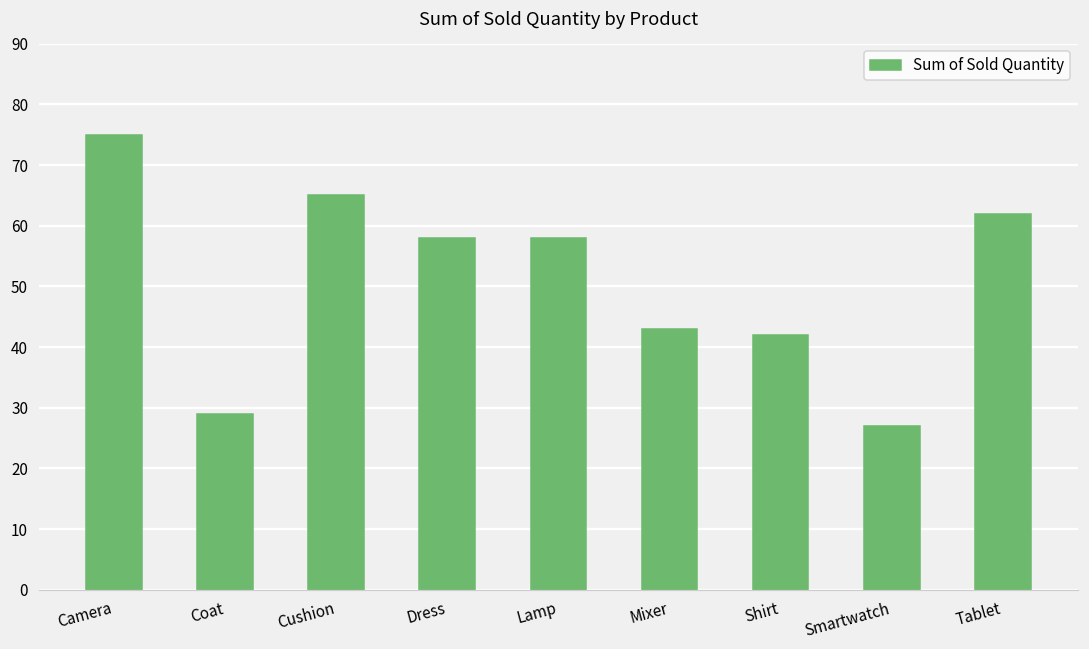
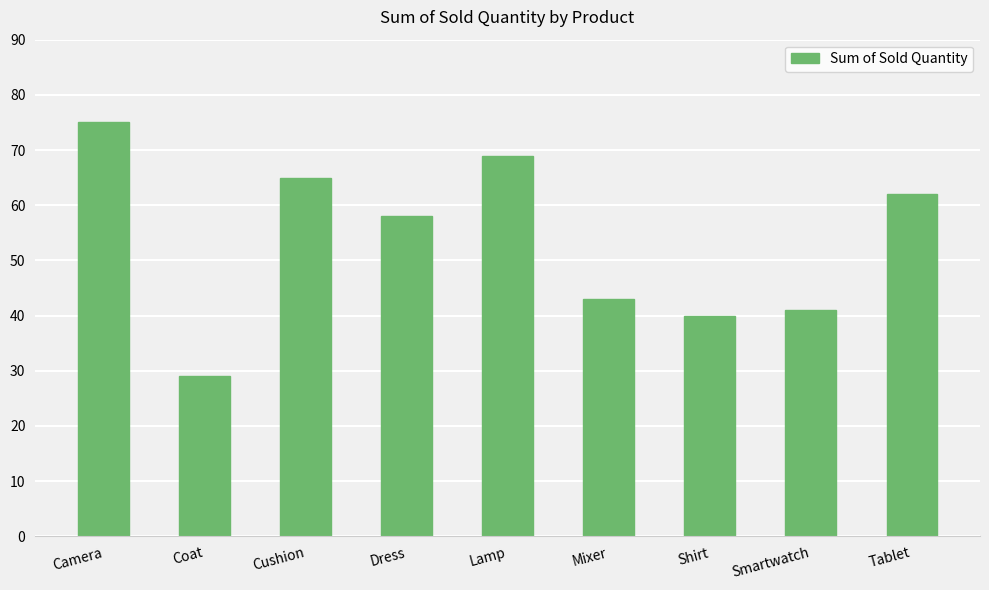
  {
    "Camera": 75,
    "Coat": 29,
    "Cushion": 65,
    "Dress": 58,
-   "Lamp": 58,
+   "Lamp": 69,
    "Mixer": 43,
-   "Shirt": 42,
-   "Smartwatch": 27,
+   "Shirt": 40,
+   "Smartwatch": 41,
    "Tablet": 62
  }
